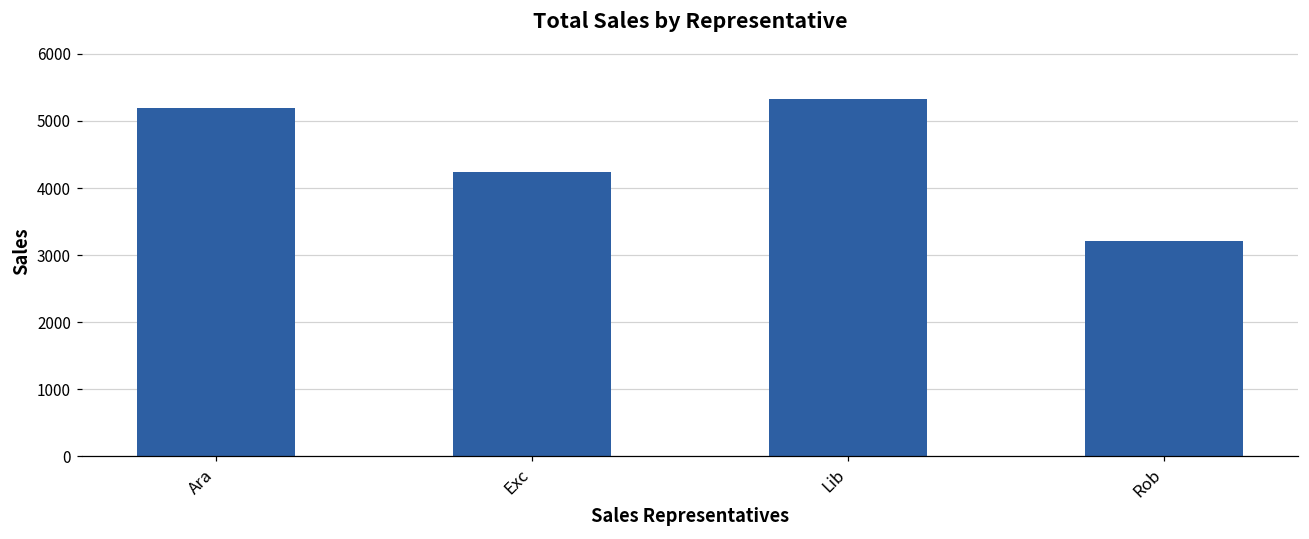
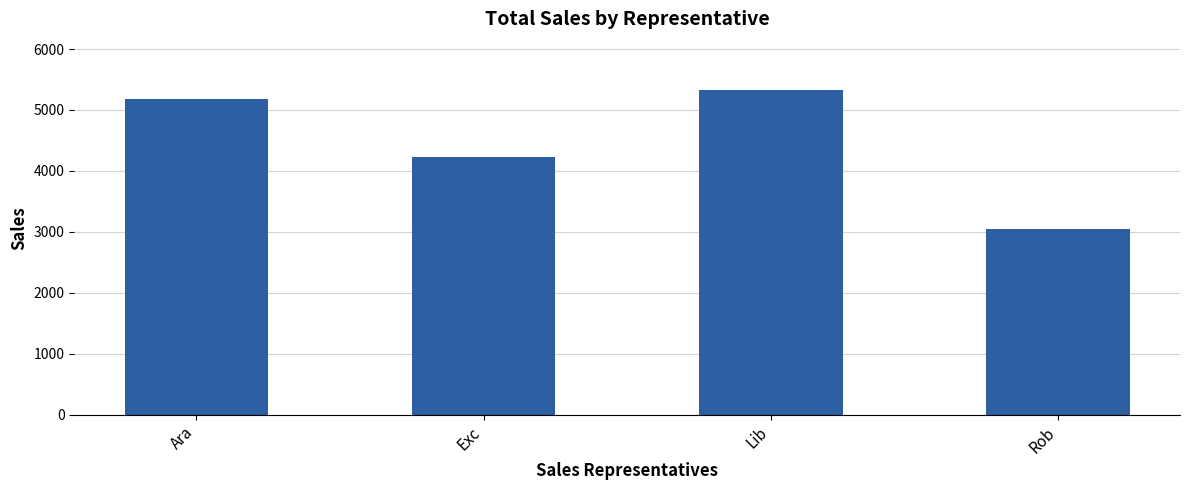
  {
    "Ara": 5200,
    "Exc": 4200,
    "Lib": 5300,
-   "Rob": 3200
+   "Rob": 3100
  }
